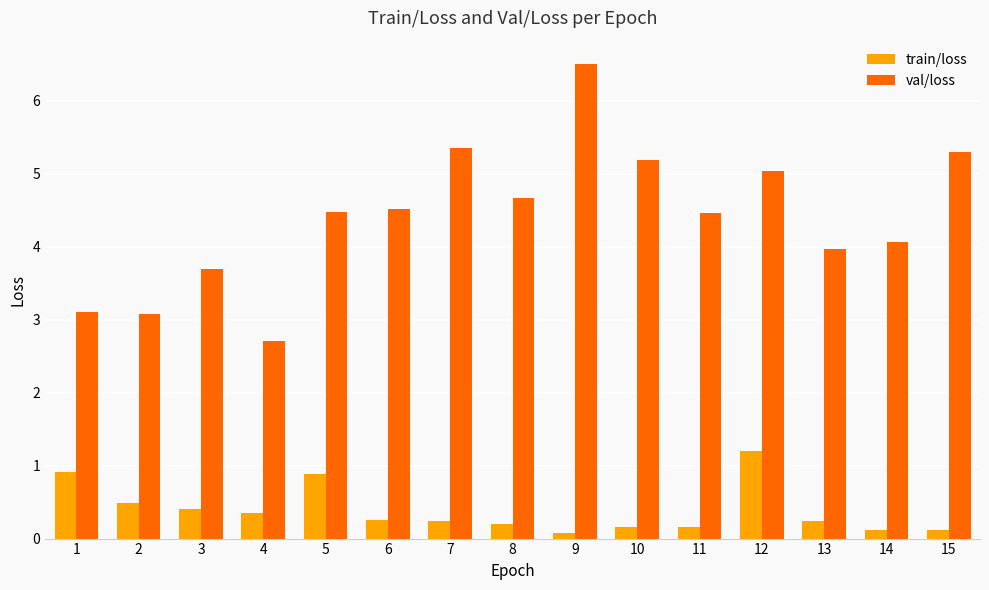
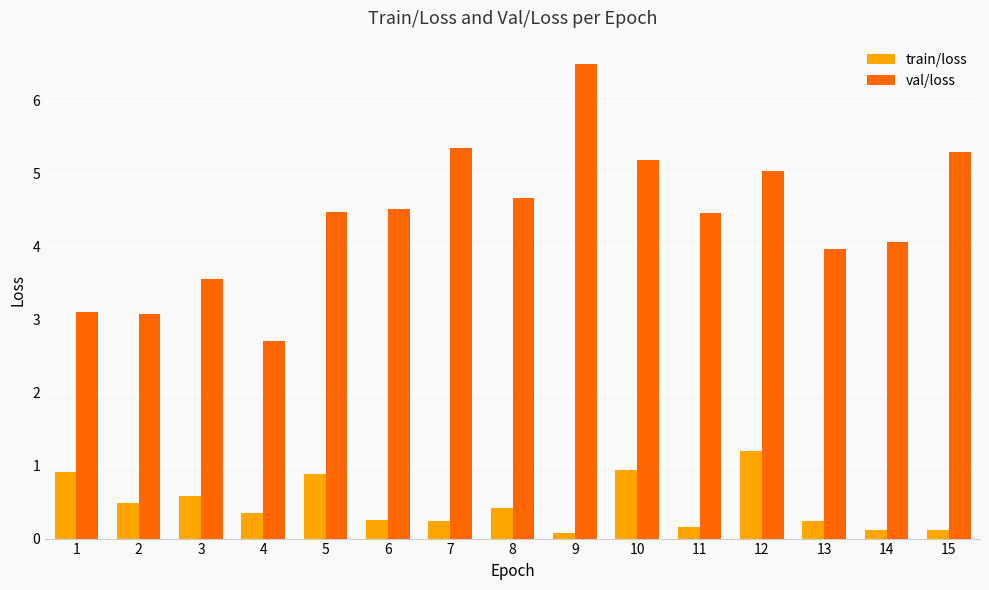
  {
    "train/loss": {
      "1": 0.9,
      "2": 0.5,
-     "3": 0.4,
+     "3": 0.6,
      "4": 0.3,
      "5": 0.9,
      "6": 0.2,
      "7": 0.2,
-     "8": 0.2,
+     "8": 0.4,
      "9": 0.1,
-     "10": 0.2,
+     "10": 0.9,
      "11": 0.2,
      "12": 1.2,
      "13": 0.2,
      "14": 0.1,
      "15": 0.1
    },
    "val/loss": {
      "1": 3.1,
      "2": 3.1,
-     "3": 3.7,
+     "3": 3.6,
      "4": 2.7,
      "5": 4.5,
      "6": 4.5,
      "7": 5.4,
      "8": 4.7,
      "9": 6.5,
      "10": 5.2,
      "11": 4.5,
      "12": 5.0,
      "13": 4.0,
      "14": 4.1,
      "15": 5.3
    }
  }
